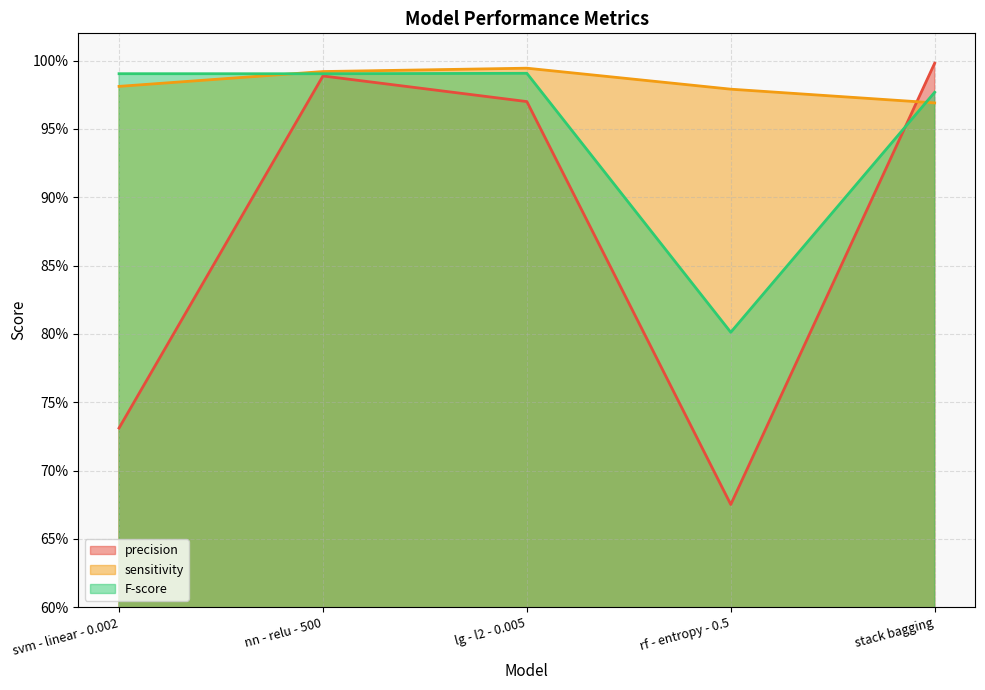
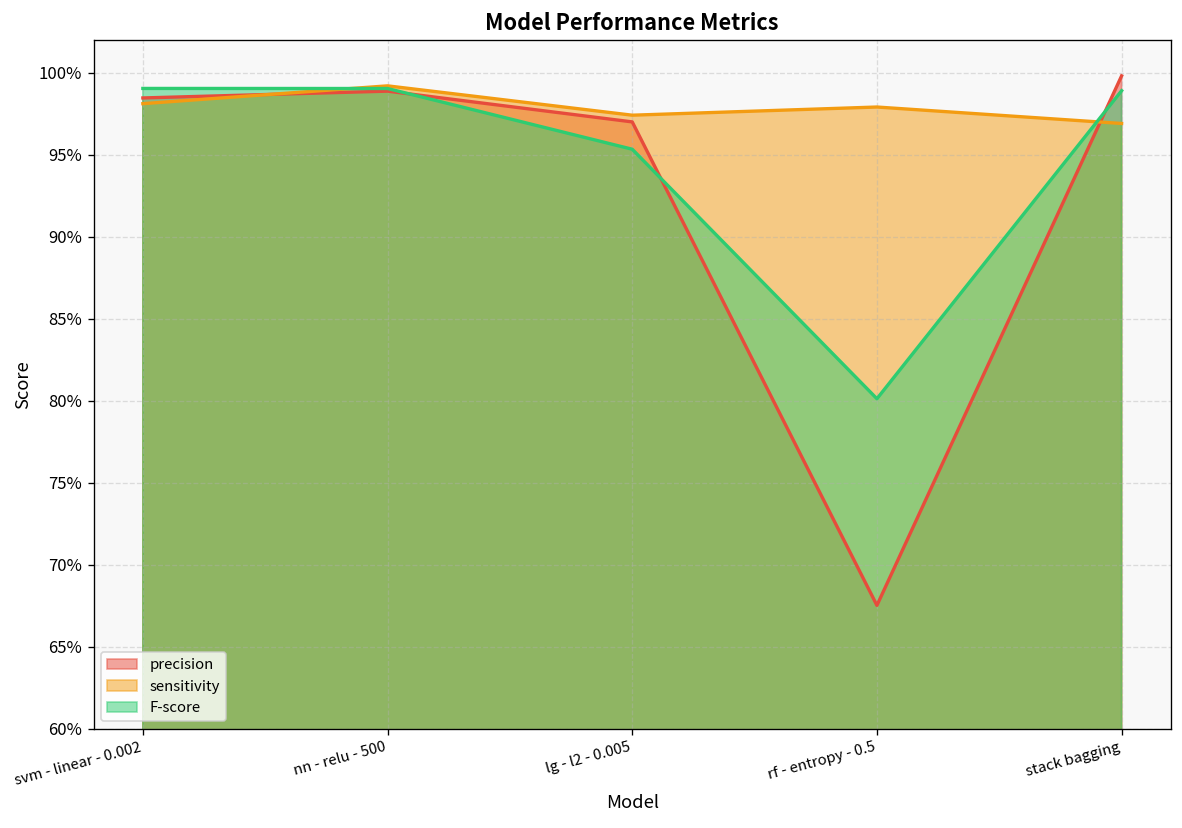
  {
    "precision": {
-     "svm - linear - 0.002": "73.1%",
+     "svm - linear - 0.002": "98.5%",
      "lg - l2 - 0.005": "97.0%",
      "rf - entropy - 0.5": "67.5%",
      "stack bagging": "99.8%"
    },
    "sensitivity": {
      "svm - linear - 0.002": "98.1%",
-     "lg - l2 - 0.005": "99.4%",
+     "lg - l2 - 0.005": "97.4%",
      "rf - entropy - 0.5": "97.9%",
      "stack bagging": "96.9%"
    },
    "F-score": {
      "svm - linear - 0.002": "99.0%",
-     "lg - l2 - 0.005": "99.1%",
+     "lg - l2 - 0.005": "95.3%",
      "rf - entropy - 0.5": "80.1%",
-     "stack bagging": "97.7%"
+     "stack bagging": "98.9%"
    }
  }
